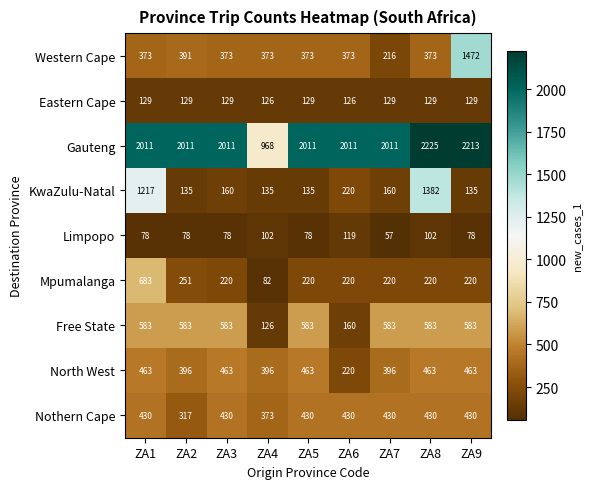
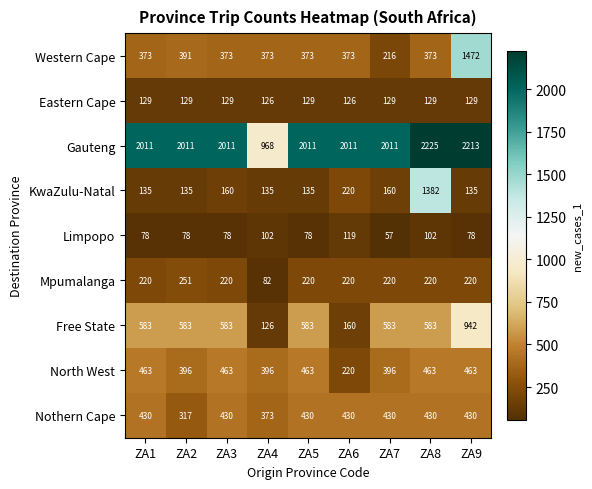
  {
    "Western Cape": {
      "ZA1": 373,
      "ZA2": 391,
      "ZA3": 373,
      "ZA4": 373,
      "ZA5": 373,
      "ZA6": 373,
      "ZA7": 216,
      "ZA8": 373,
      "ZA9": 1472
    },
    "Eastern Cape": {
      "ZA1": 129,
      "ZA2": 129,
      "ZA3": 129,
      "ZA4": 126,
      "ZA5": 129,
      "ZA6": 126,
      "ZA7": 129,
      "ZA8": 129,
      "ZA9": 129
    },
    "Gauteng": {
      "ZA1": 2011,
      "ZA2": 2011,
      "ZA3": 2011,
      "ZA4": 968,
      "ZA5": 2011,
      "ZA6": 2011,
      "ZA7": 2011,
      "ZA8": 2225,
      "ZA9": 2213
    },
    "KwaZulu-Natal": {
-     "ZA1": 1217,
+     "ZA1": 135,
      "ZA2": 135,
      "ZA3": 160,
      "ZA4": 135,
      "ZA5": 135,
      "ZA6": 220,
      "ZA7": 160,
      "ZA8": 1382,
      "ZA9": 135
    },
    "Limpopo": {
      "ZA1": 78,
      "ZA2": 78,
      "ZA3": 78,
      "ZA4": 102,
      "ZA5": 78,
      "ZA6": 119,
      "ZA7": 57,
      "ZA8": 102,
      "ZA9": 78
    },
    "Mpumalanga": {
-     "ZA1": 683,
+     "ZA1": 220,
      "ZA2": 251,
      "ZA3": 220,
      "ZA4": 82,
      "ZA5": 220,
      "ZA6": 220,
      "ZA7": 220,
      "ZA8": 220,
      "ZA9": 220
    },
    "Free State": {
      "ZA1": 583,
      "ZA2": 583,
      "ZA3": 583,
      "ZA4": 126,
      "ZA5": 583,
      "ZA6": 160,
      "ZA7": 583,
      "ZA8": 583,
-     "ZA9": 583
+     "ZA9": 942
    },
    "North West": {
      "ZA1": 463,
      "ZA2": 396,
      "ZA3": 463,
      "ZA4": 396,
      "ZA5": 463,
      "ZA6": 220,
      "ZA7": 396,
      "ZA8": 463,
      "ZA9": 463
    },
    "Nothern Cape": {
      "ZA1": 430,
      "ZA2": 317,
      "ZA3": 430,
      "ZA4": 373,
      "ZA5": 430,
      "ZA6": 430,
      "ZA7": 430,
      "ZA8": 430,
      "ZA9": 430
    }
  }
